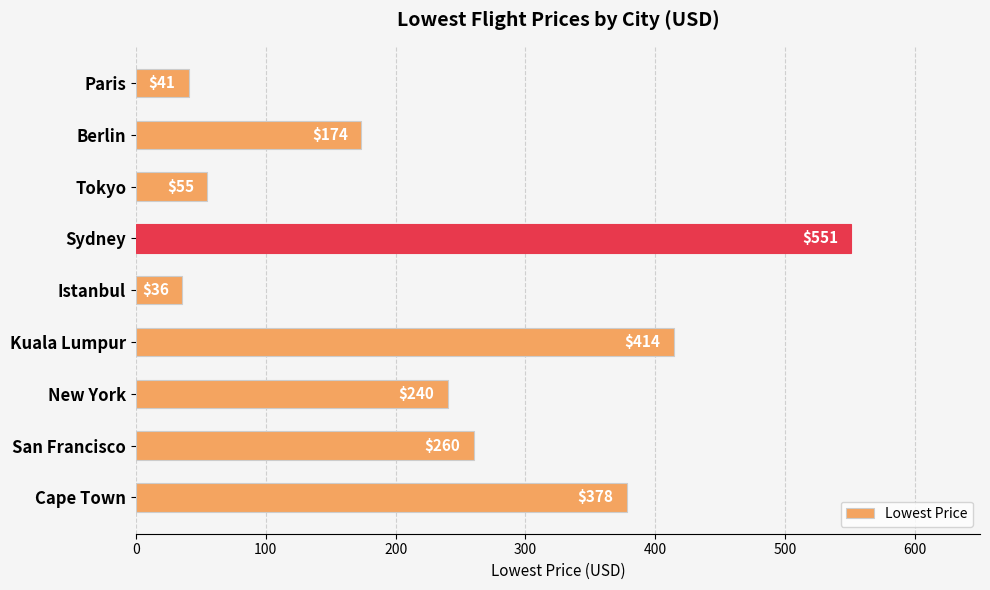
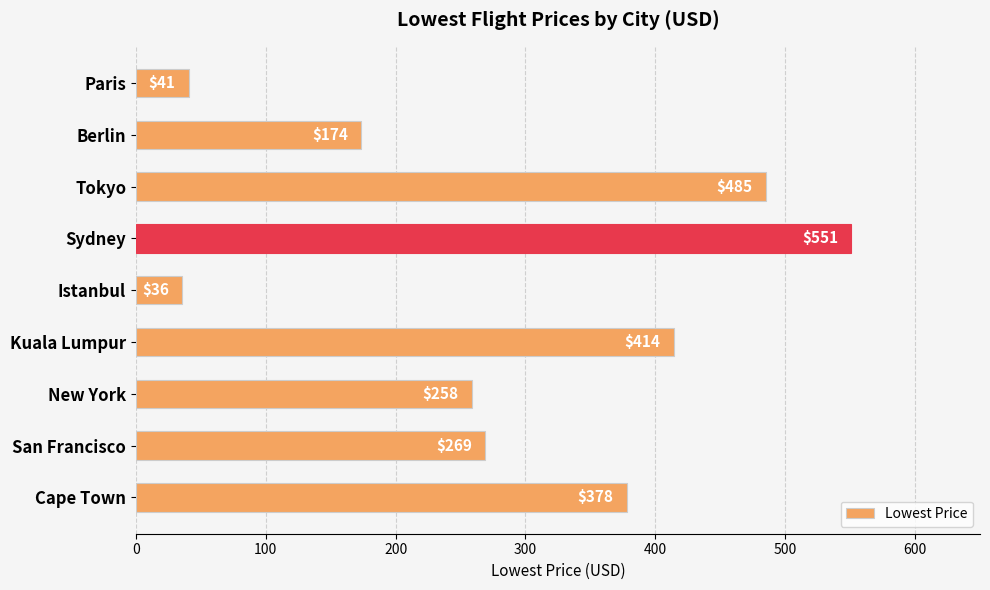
  {
    "Paris": "$41",
    "Berlin": "$174",
-   "Tokyo": "$55",
+   "Tokyo": "$485",
    "Sydney": "$551",
    "Istanbul": "$36",
    "Kuala Lumpur": "$414",
-   "New York": "$240",
-   "San Francisco": "$260",
+   "New York": "$258",
+   "San Francisco": "$269",
    "Cape Town": "$378"
  }
